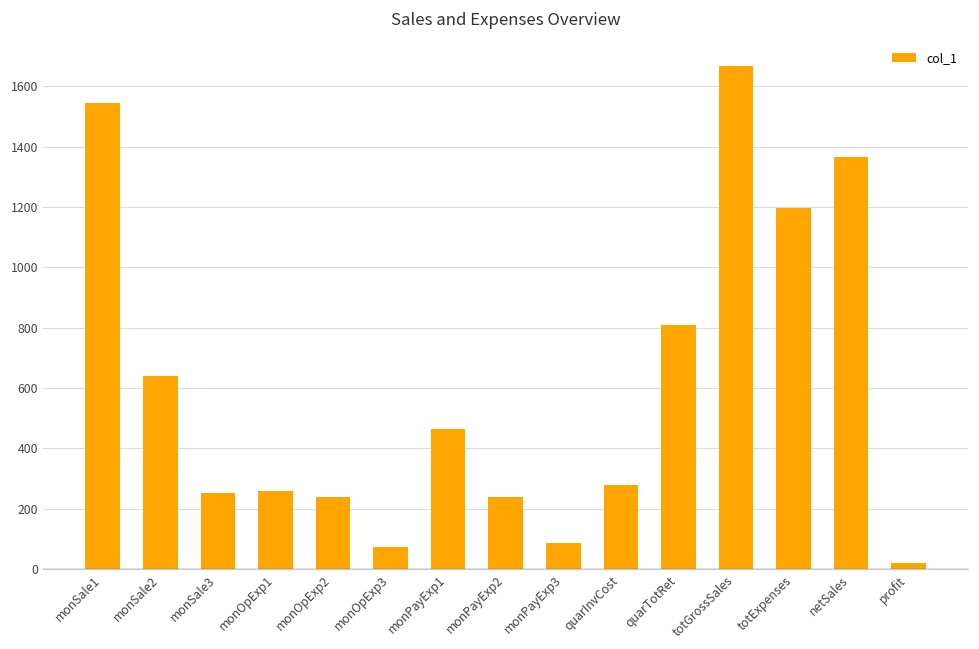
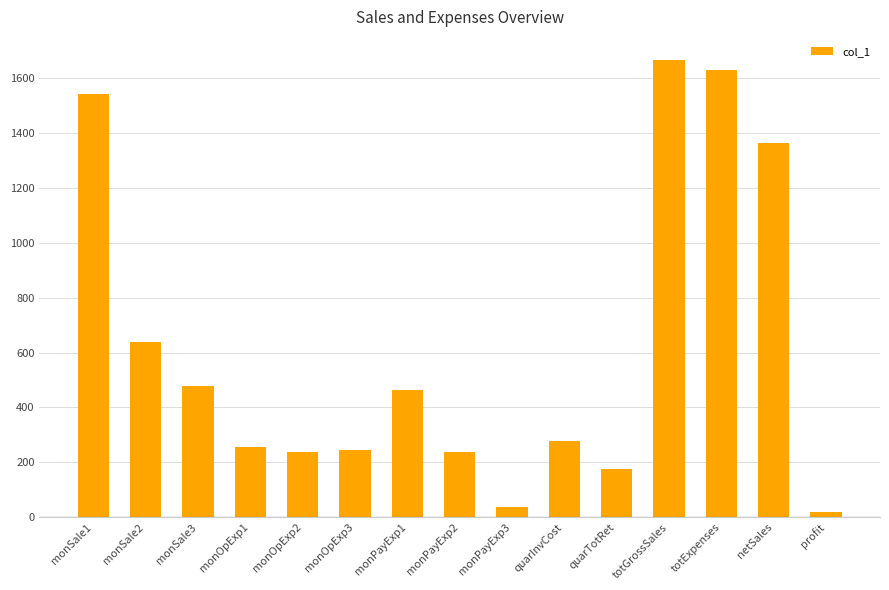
  {
    "monSale1": 1540,
    "monSale2": 640,
-   "monSale3": 250,
+   "monSale3": 480,
    "monOpExp1": 260,
    "monOpExp2": 240,
-   "monOpExp3": 70,
+   "monOpExp3": 250,
    "monPayExp1": 460,
    "monPayExp2": 240,
-   "monPayExp3": 90,
+   "monPayExp3": 40,
    "quarInvCost": 280,
-   "quarTotRet": 810,
+   "quarTotRet": 180,
    "totGrossSales": 1670,
-   "totExpenses": 1200,
+   "totExpenses": 1630,
    "netSales": 1370,
    "profit": 20
  }
